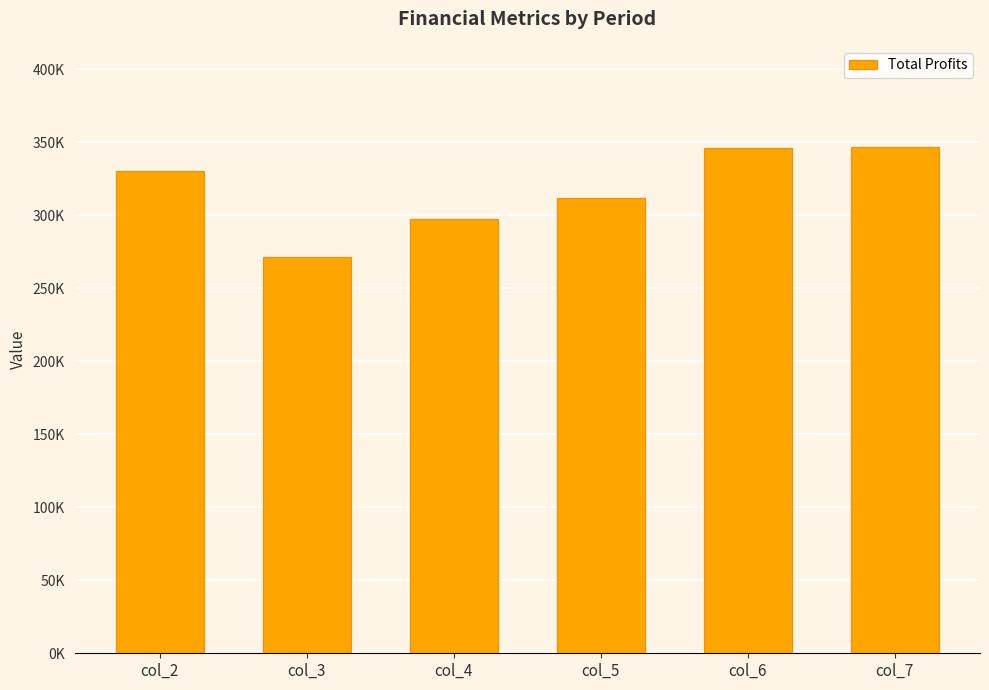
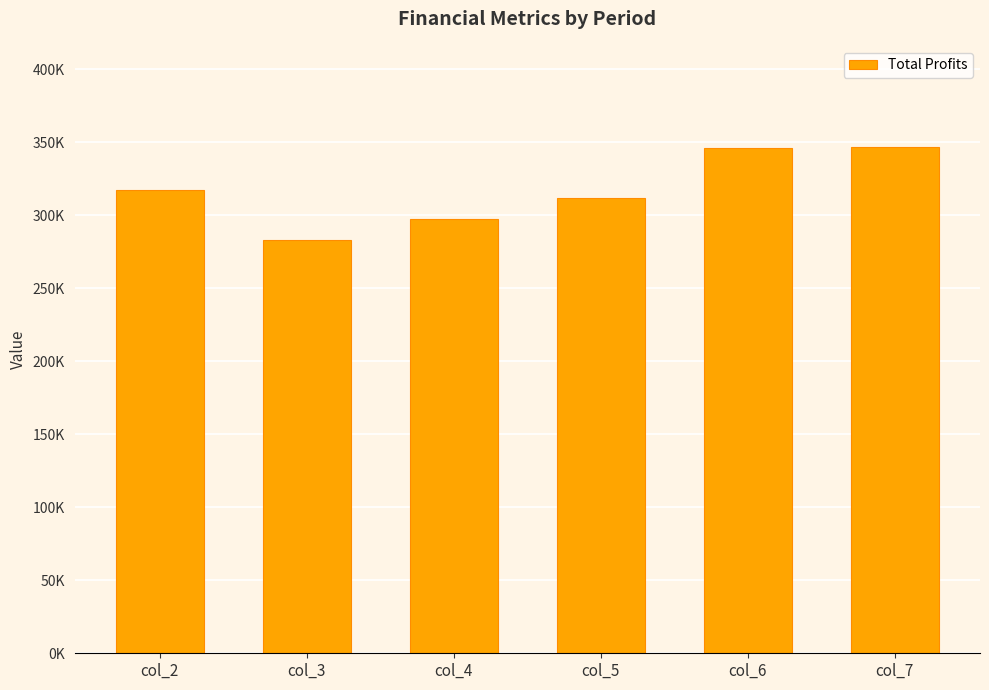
  {
-   "col_2": 331000,
-   "col_3": 271000,
+   "col_2": 317000,
+   "col_3": 283000,
    "col_4": 297000,
    "col_5": 312000,
    "col_6": 346000,
    "col_7": 347000
  }
